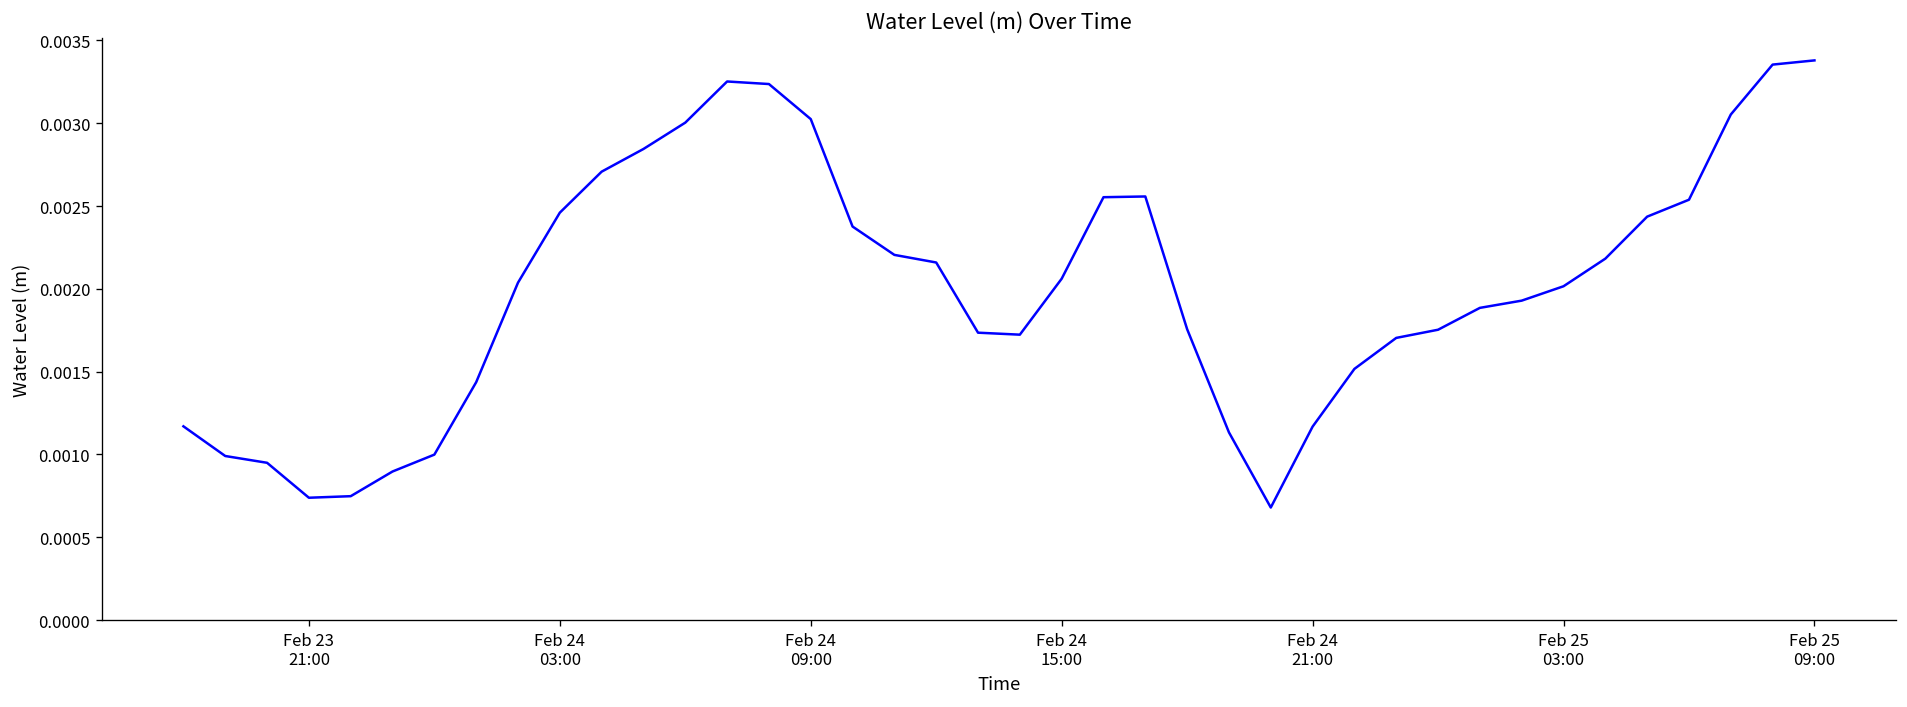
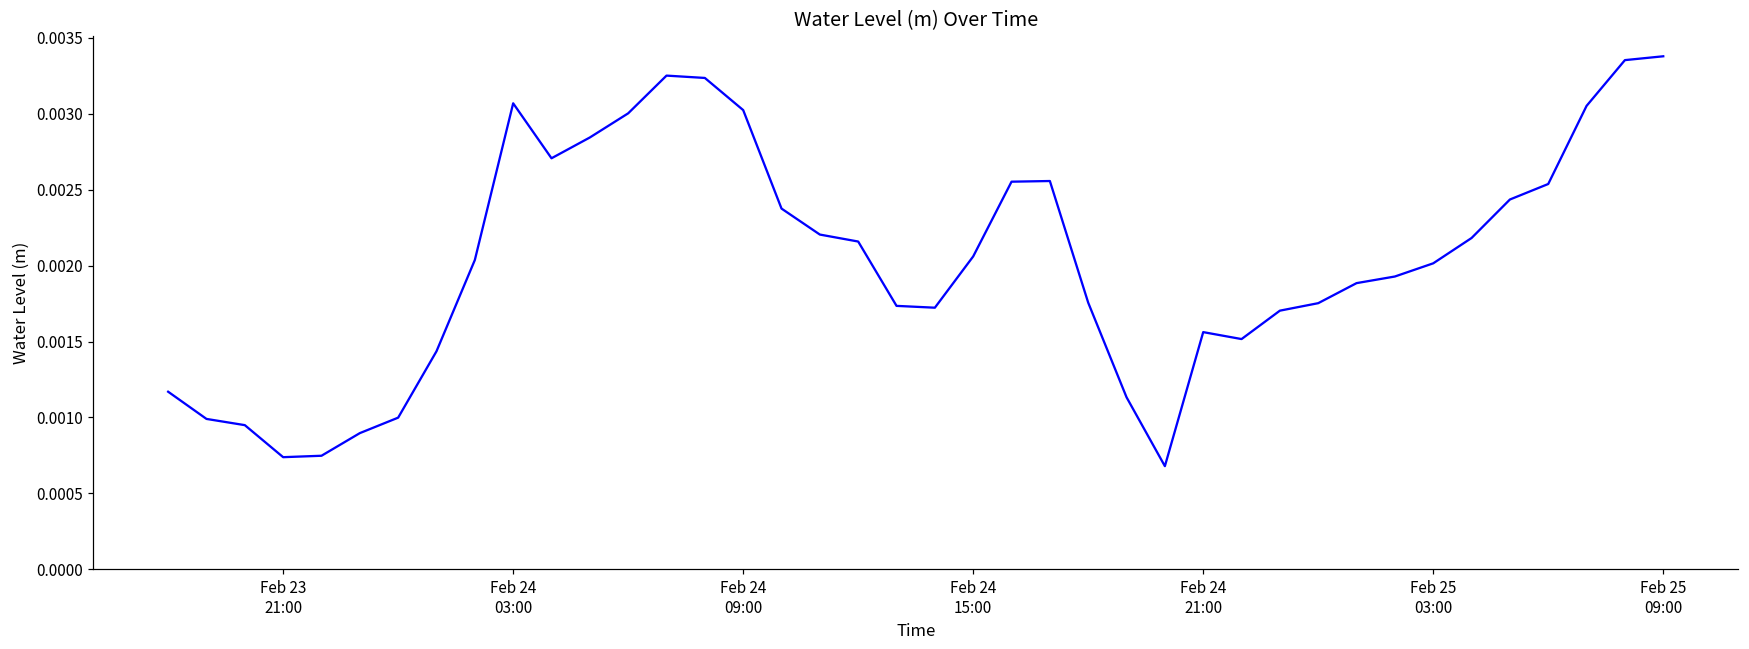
  {
    "Feb 23 21:00": 0.00074,
-   "Feb 24 03:00": 0.00246,
+   "Feb 24 03:00": 0.00307,
    "Feb 24 09:00": 0.00303,
    "Feb 24 15:00": 0.00206,
-   "Feb 24 21:00": 0.00117,
+   "Feb 24 21:00": 0.00156,
    "Feb 25 03:00": 0.00202,
    "Feb 25 09:00": 0.00338
  }
